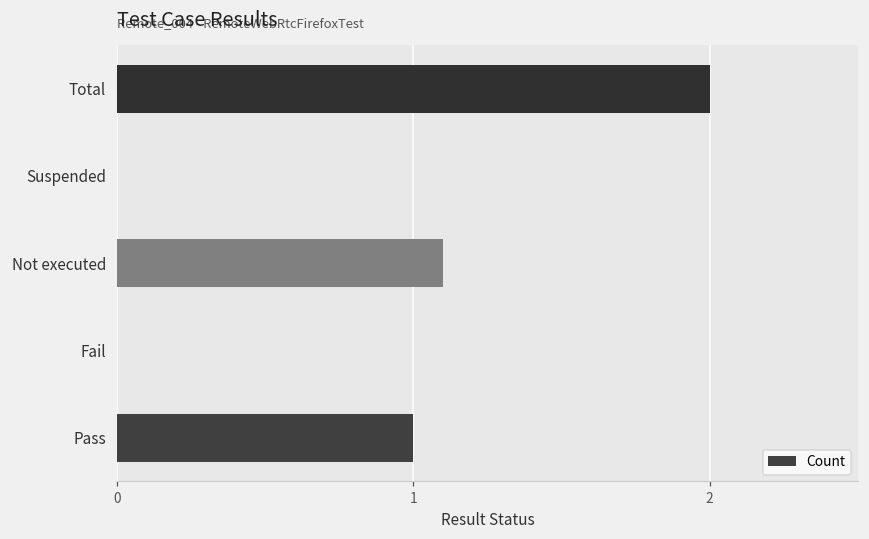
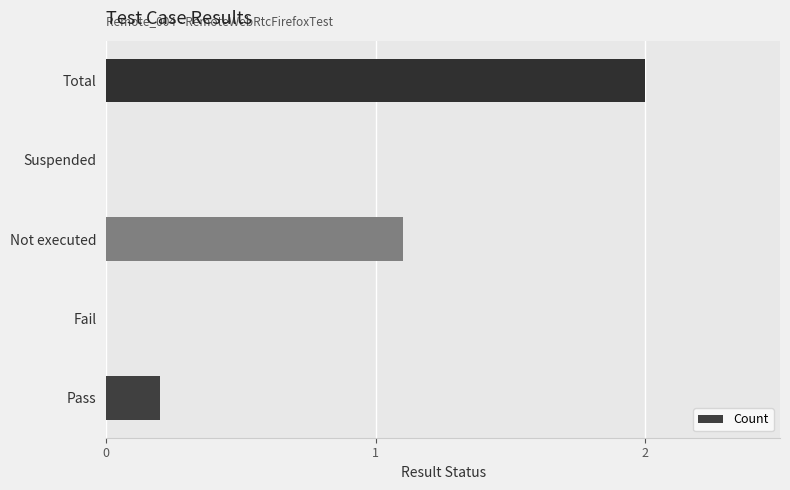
  {
    "Total": 2.0,
    "Suspended": 0.0,
    "Not executed": 1.1,
    "Fail": 0.0,
-   "Pass": 1.0
+   "Pass": 0.2
  }
